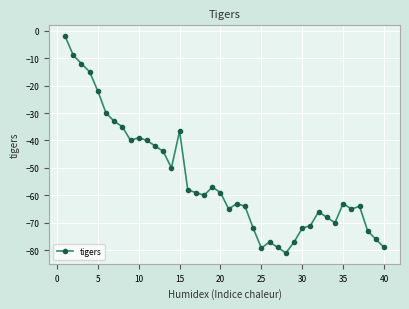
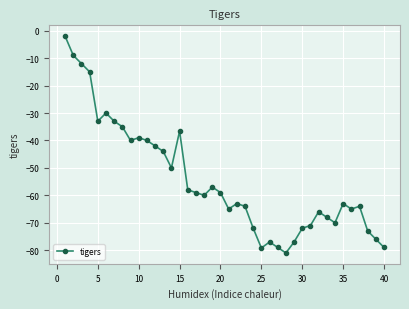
  {
-   "5": -22,
+   "5": -33,
    "10": -39,
    "15": -37,
    "20": -59,
    "25": -79,
    "30": -72,
    "35": -63,
    "40": -79
  }
